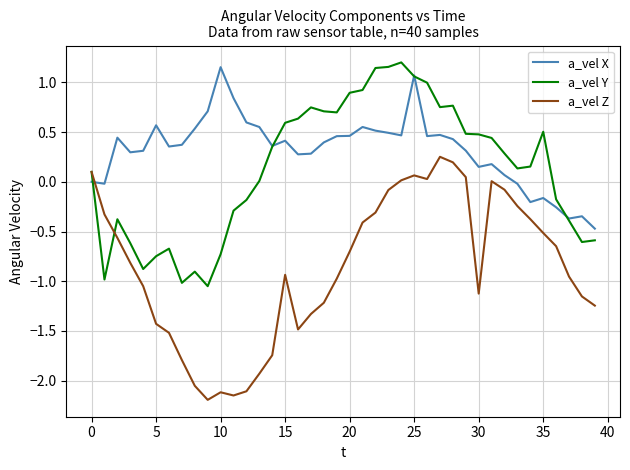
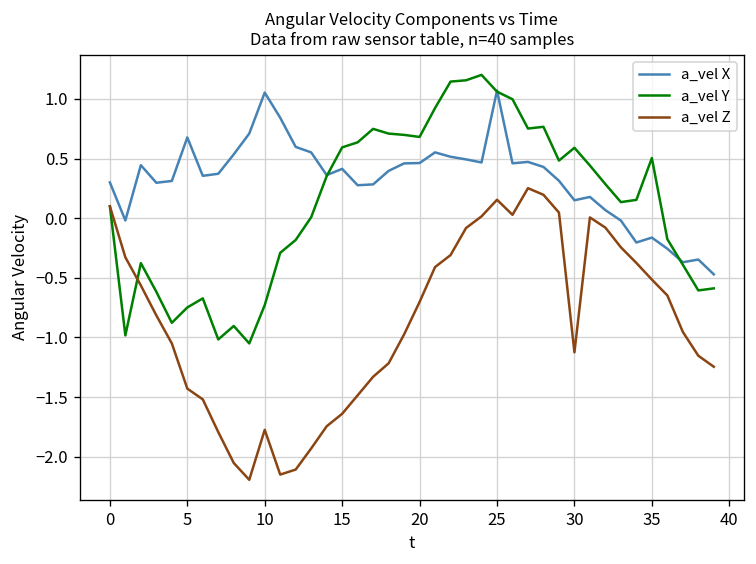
  {
    "a_vel X": {
-     "0": 0.0,
-     "5": 0.6,
-     "10": 1.2,
+     "0": 0.3,
+     "5": 0.7,
+     "10": 1.1,
      "15": 0.4,
      "20": 0.5,
      "30": 0.2,
      "35": -0.2
    },
    "a_vel Y": {
      "5": -0.7,
      "10": -0.7,
      "15": 0.6,
-     "20": 0.9,
-     "30": 0.5,
+     "20": 0.7,
+     "30": 0.6,
      "35": 0.5
    },
    "a_vel Z": {
      "5": -1.4,
-     "10": -2.1,
-     "15": -0.9,
+     "10": -1.8,
+     "15": -1.6,
      "20": -0.7,
-     "25": 0.1,
+     "25": 0.2,
      "30": -1.1,
      "35": -0.5
    }
  }
